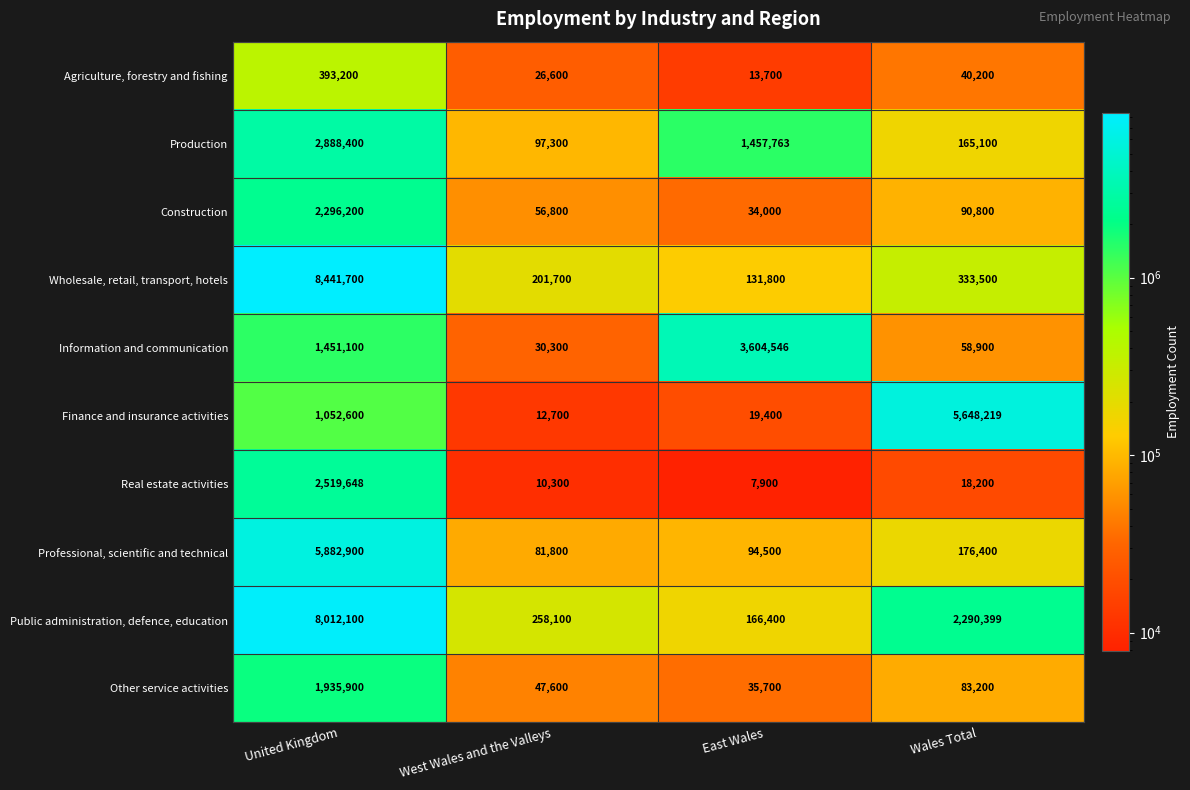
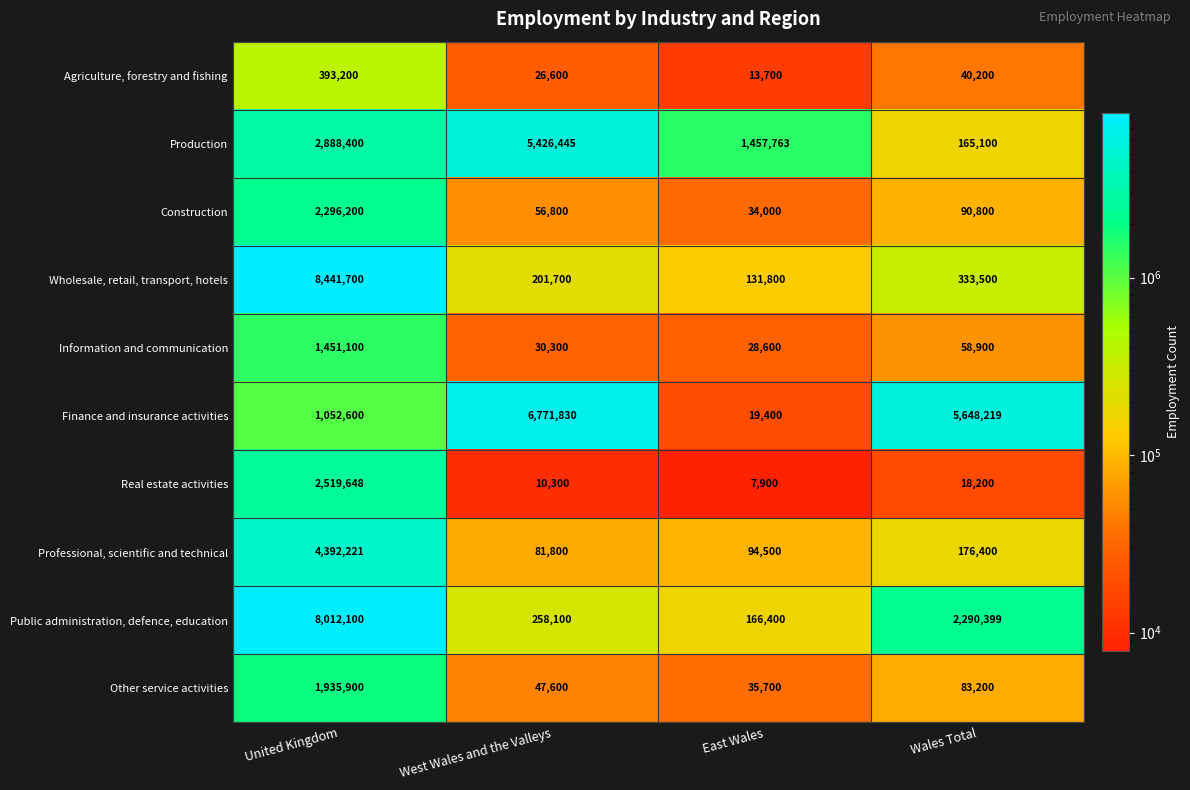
  {
    "Agriculture, forestry and fishing": {
      "United Kingdom": "393,200",
      "West Wales and the Valleys": "26,600",
      "East Wales": "13,700",
      "Wales Total": "40,200"
    },
    "Production": {
      "United Kingdom": "2,888,400",
-     "West Wales and the Valleys": "97,300",
+     "West Wales and the Valleys": "5,426,445",
      "East Wales": "1,457,763",
      "Wales Total": "165,100"
    },
    "Construction": {
      "United Kingdom": "2,296,200",
      "West Wales and the Valleys": "56,800",
      "East Wales": "34,000",
      "Wales Total": "90,800"
    },
    "Wholesale, retail, transport, hotels": {
      "United Kingdom": "8,441,700",
      "West Wales and the Valleys": "201,700",
      "East Wales": "131,800",
      "Wales Total": "333,500"
    },
    "Information and communication": {
      "United Kingdom": "1,451,100",
      "West Wales and the Valleys": "30,300",
-     "East Wales": "3,604,546",
+     "East Wales": "28,600",
      "Wales Total": "58,900"
    },
    "Finance and insurance activities": {
      "United Kingdom": "1,052,600",
-     "West Wales and the Valleys": "12,700",
+     "West Wales and the Valleys": "6,771,830",
      "East Wales": "19,400",
      "Wales Total": "5,648,219"
    },
    "Real estate activities": {
      "United Kingdom": "2,519,648",
      "West Wales and the Valleys": "10,300",
      "East Wales": "7,900",
      "Wales Total": "18,200"
    },
    "Professional, scientific and technical": {
-     "United Kingdom": "5,882,900",
+     "United Kingdom": "4,392,221",
      "West Wales and the Valleys": "81,800",
      "East Wales": "94,500",
      "Wales Total": "176,400"
    },
    "Public administration, defence, education": {
      "United Kingdom": "8,012,100",
      "West Wales and the Valleys": "258,100",
      "East Wales": "166,400",
      "Wales Total": "2,290,399"
    },
    "Other service activities": {
      "United Kingdom": "1,935,900",
      "West Wales and the Valleys": "47,600",
      "East Wales": "35,700",
      "Wales Total": "83,200"
    }
  }
